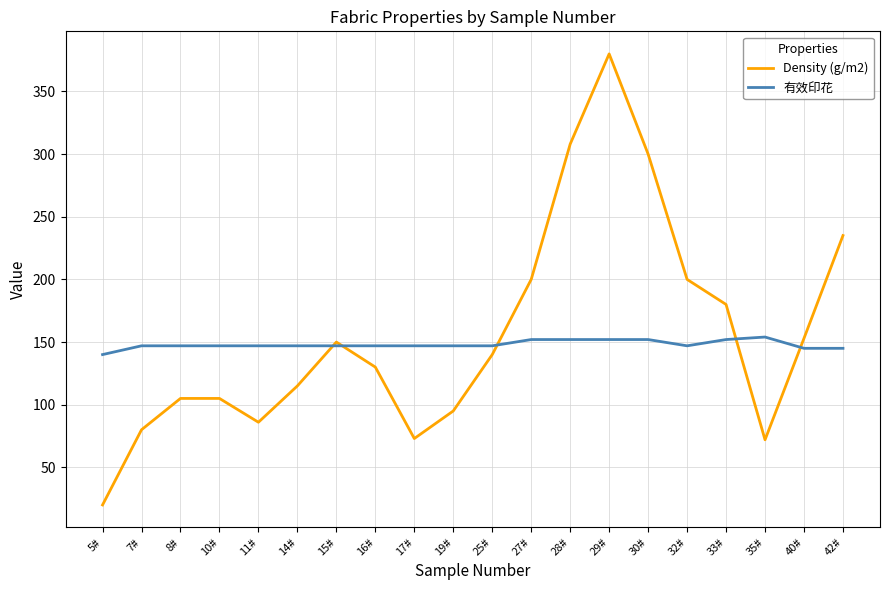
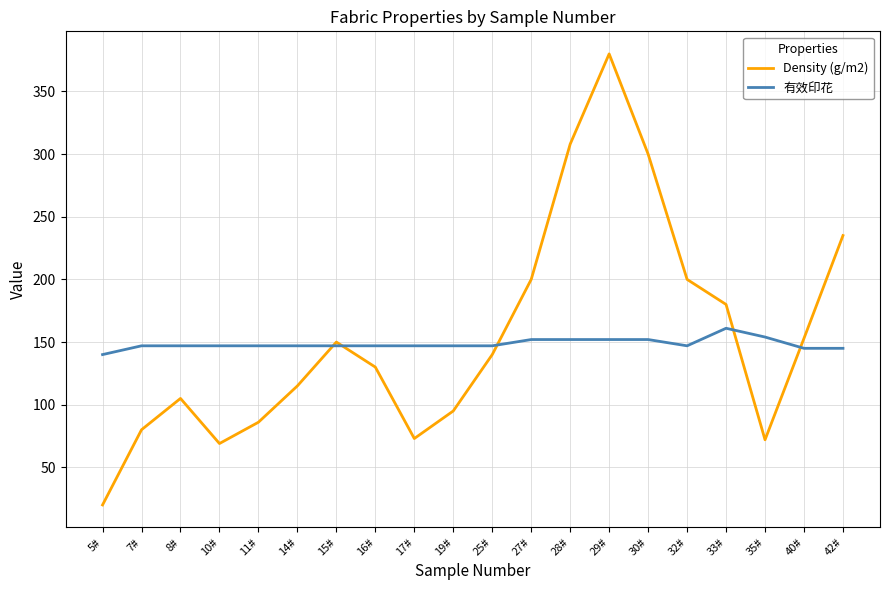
  {
    "Density (g/m2)": {
      "5#": 20,
      "7#": 80,
      "8#": 105,
-     "10#": 105,
+     "10#": 69,
      "11#": 86,
      "14#": 115,
      "15#": 150,
      "16#": 130,
      "17#": 73,
      "19#": 95,
      "25#": 140,
      "27#": 200,
      "28#": 308,
      "29#": 380,
      "30#": 300,
      "32#": 200,
      "33#": 180,
      "35#": 72,
      "40#": 153,
      "42#": 235
    },
    "有效印花": {
      "5#": 140,
      "7#": 147,
      "8#": 147,
      "10#": 147,
      "11#": 147,
      "14#": 147,
      "15#": 147,
      "16#": 147,
      "17#": 147,
      "19#": 147,
      "25#": 147,
      "27#": 152,
      "28#": 152,
      "29#": 152,
      "30#": 152,
      "32#": 147,
-     "33#": 152,
+     "33#": 161,
      "35#": 154,
      "40#": 145,
      "42#": 145
    }
  }
